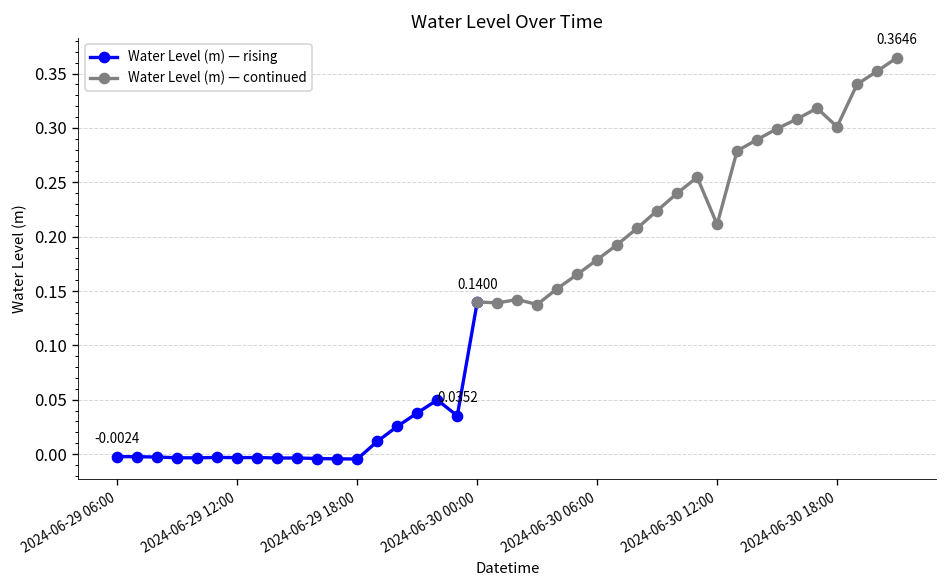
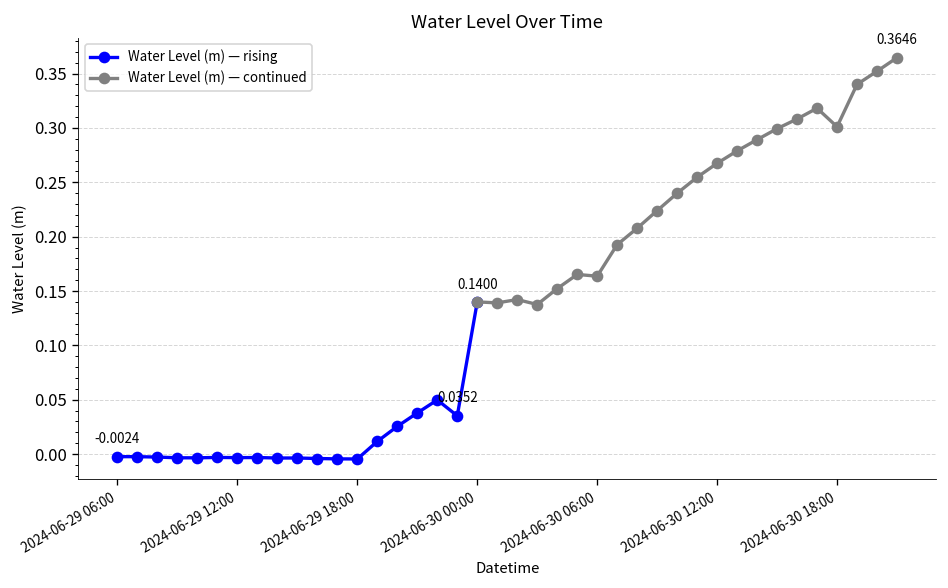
  {
    "Water Level (m) — rising": {
      "2024-06-29 06:00": -0.0024
    },
    "Water Level (m) — continued": {
-     "2024-06-30 06:00": 0.18,
-     "2024-06-30 12:00": 0.21,
+     "2024-06-30 06:00": 0.16,
+     "2024-06-30 12:00": 0.27,
      "2024-06-30 18:00": 0.30
    }
  }
